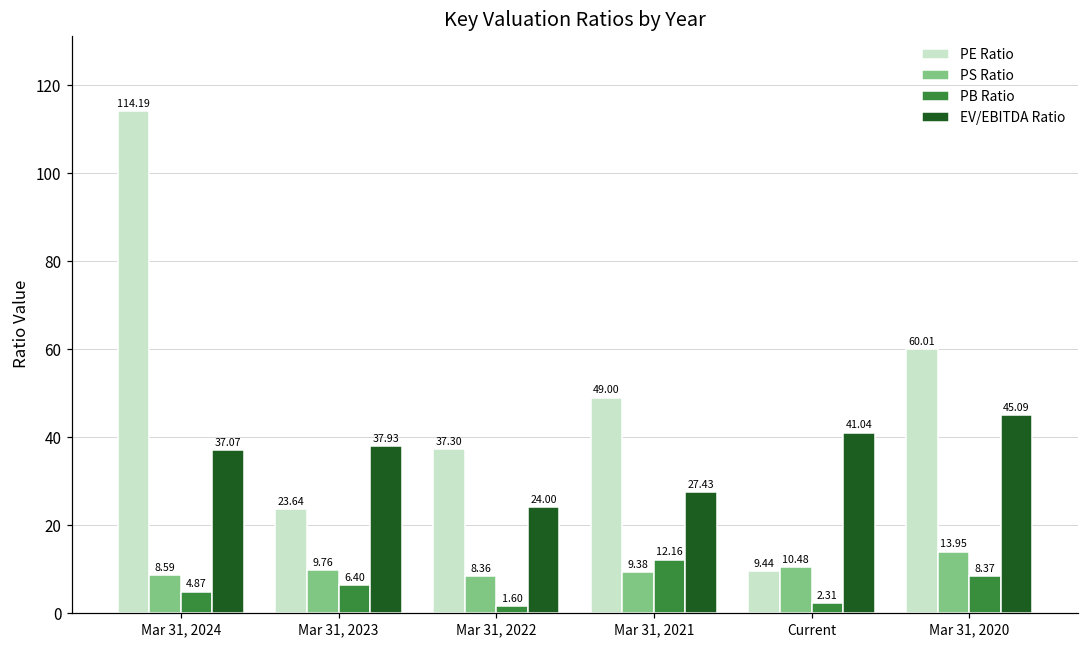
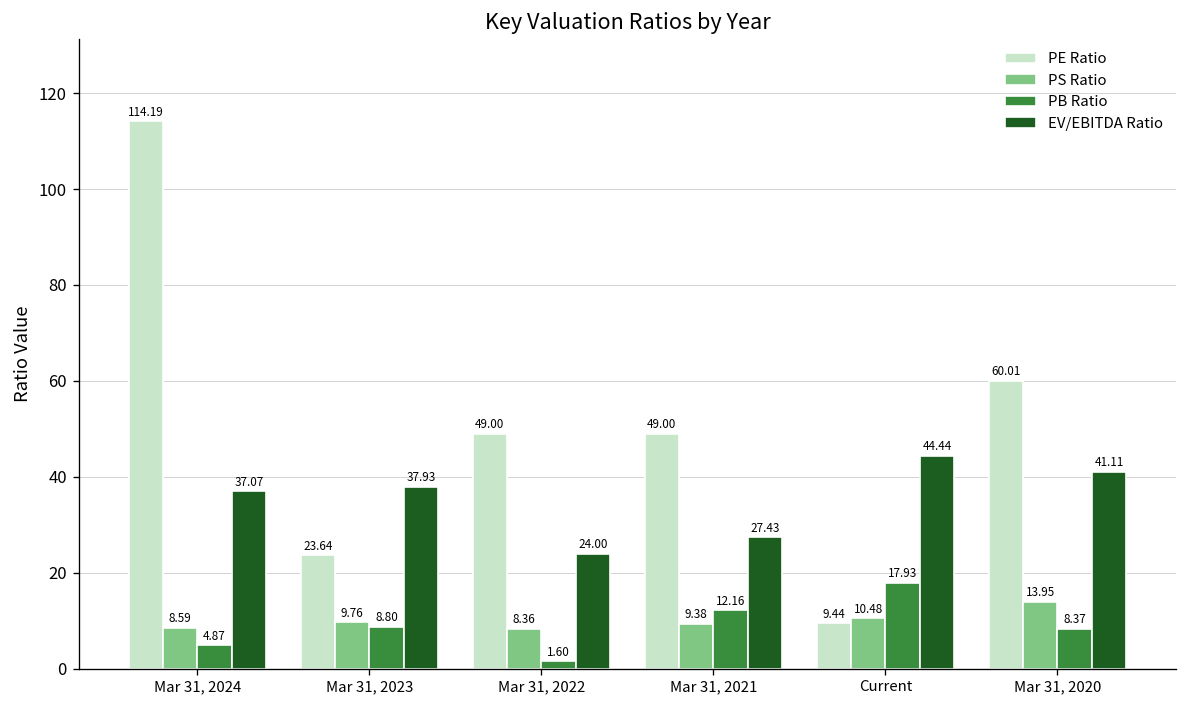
  {
    "PE Ratio": {
      "Mar 31, 2024": 114.19,
      "Mar 31, 2023": 23.64,
-     "Mar 31, 2022": 37.30,
+     "Mar 31, 2022": 49.00,
      "Mar 31, 2021": 49.00,
      "Current": 9.44,
      "Mar 31, 2020": 60.01
    },
    "PS Ratio": {
      "Mar 31, 2024": 8.59,
      "Mar 31, 2023": 9.76,
      "Mar 31, 2022": 8.36,
      "Mar 31, 2021": 9.38,
      "Current": 10.48,
      "Mar 31, 2020": 13.95
    },
    "PB Ratio": {
      "Mar 31, 2024": 4.87,
-     "Mar 31, 2023": 6.40,
+     "Mar 31, 2023": 8.80,
      "Mar 31, 2022": 1.60,
      "Mar 31, 2021": 12.16,
-     "Current": 2.31,
+     "Current": 17.93,
      "Mar 31, 2020": 8.37
    },
    "EV/EBITDA Ratio": {
      "Mar 31, 2024": 37.07,
      "Mar 31, 2023": 37.93,
      "Mar 31, 2022": 24.00,
      "Mar 31, 2021": 27.43,
-     "Current": 41.04,
-     "Mar 31, 2020": 45.09
+     "Current": 44.44,
+     "Mar 31, 2020": 41.11
    }
  }
